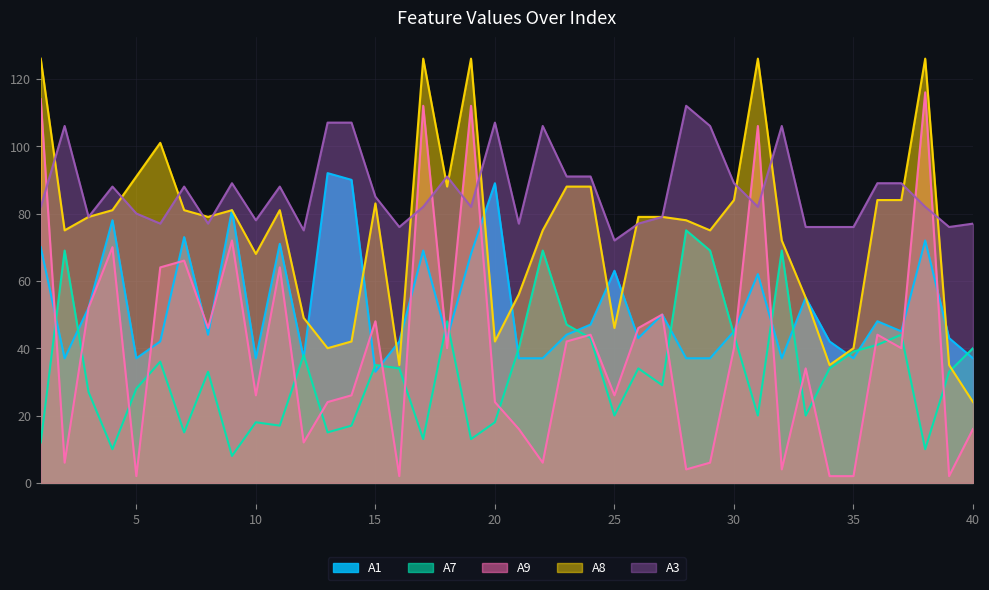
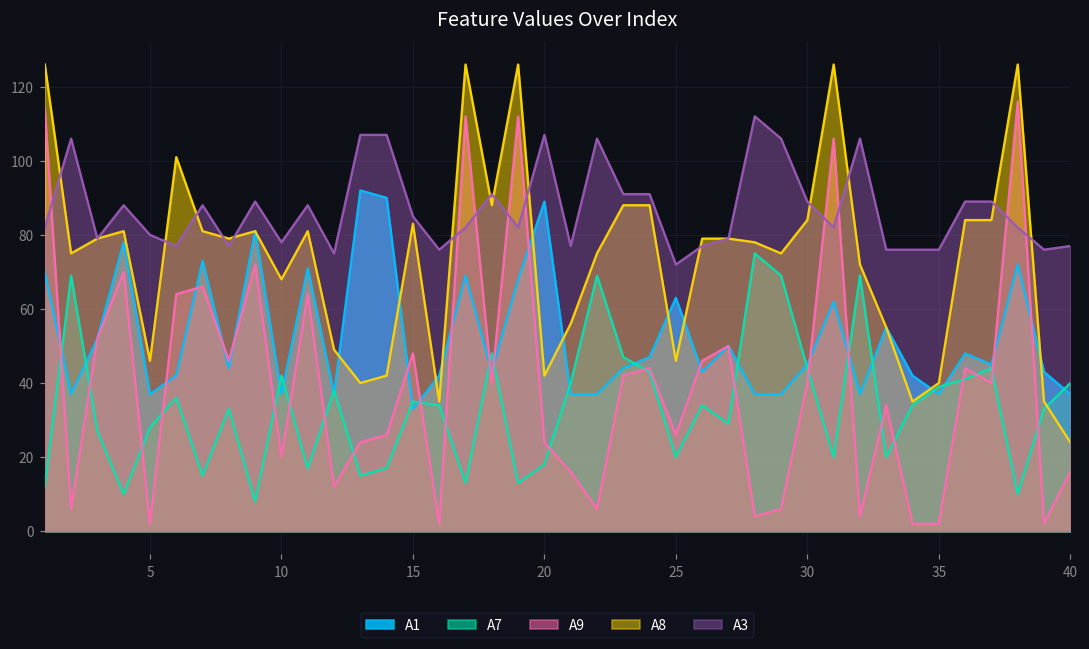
  {
    "A1": {
      "5": 37,
      "10": 37,
      "15": 33,
      "20": 89,
      "25": 63,
      "30": 45,
      "35": 37,
      "40": 37
    },
    "A7": {
      "5": 28,
-     "10": 18,
+     "10": 42,
      "15": 35,
      "20": 18,
      "25": 20,
      "30": 44,
      "35": 39,
      "40": 40
    },
    "A9": {
      "5": 2,
-     "10": 26,
+     "10": 20,
      "15": 48,
      "20": 24,
      "25": 26,
      "30": 40,
      "35": 2,
      "40": 16
    },
    "A8": {
-     "5": 91,
+     "5": 46,
      "10": 68,
      "15": 83,
      "20": 42,
      "25": 46,
      "30": 84,
      "35": 40,
      "40": 24
    },
    "A3": {
      "5": 80,
      "10": 78,
      "15": 85,
      "20": 107,
      "25": 72,
      "30": 89,
      "35": 76,
      "40": 77
    }
  }
